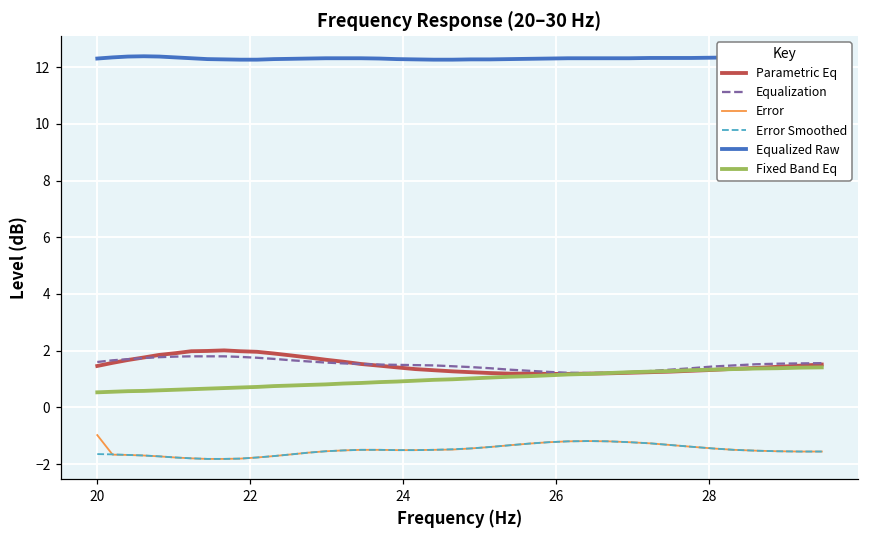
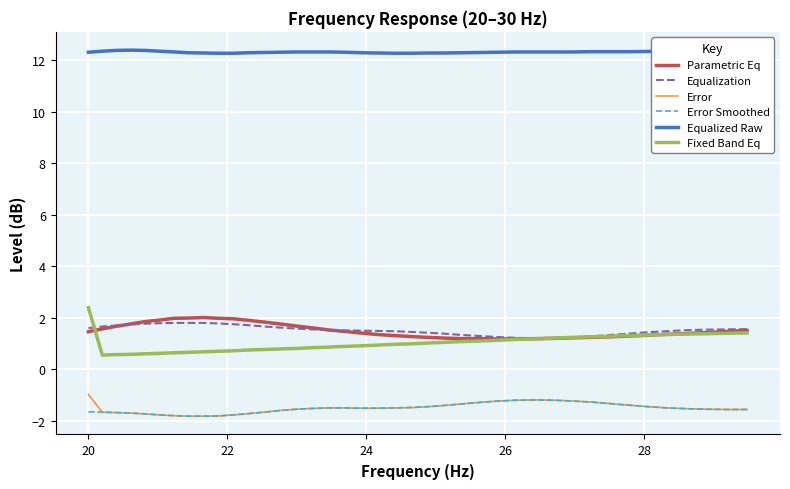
  {
    "Parametric Eq": {
      "20": 1.5
    },
    "Equalization": {
      "20": 1.6
    },
    "Error": {
      "20": -1.0
    },
    "Fixed Band Eq": {
-     "20": 0.5
+     "20": 2.4
    }
  }
